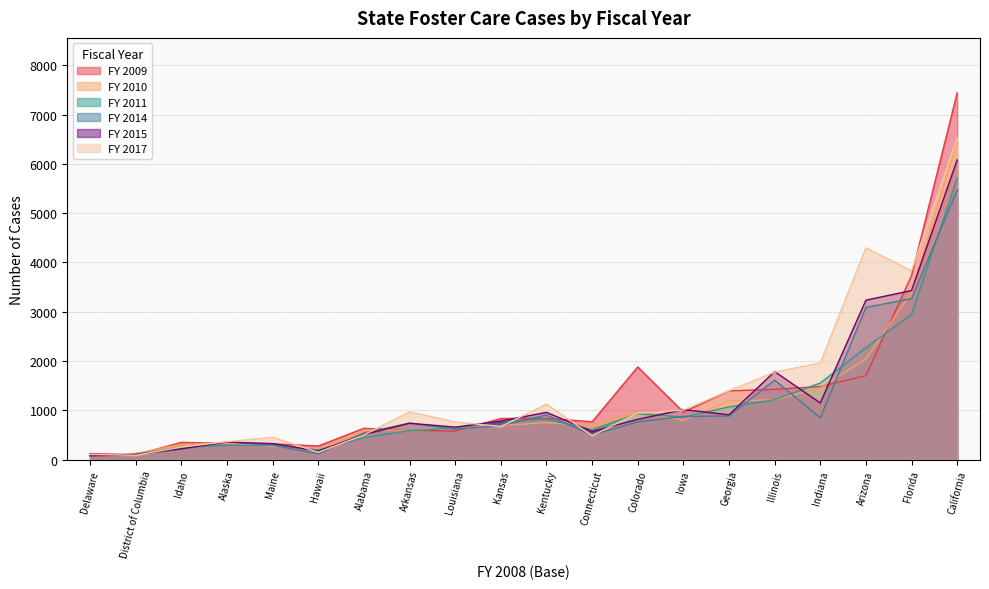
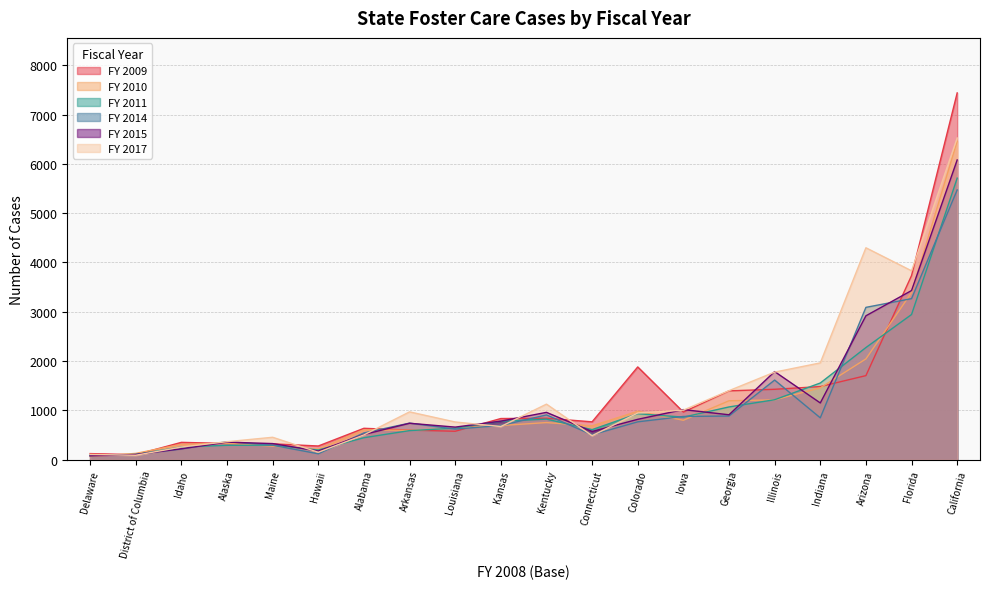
  {
    "FY 2009": {
      "Hawaii": 300,
      "Kansas": 800,
      "Connecticut": 800,
      "Colorado": 1900,
      "Illinois": 1400,
      "Arizona": 1700,
      "Florida": 3700,
      "California": 7400
    },
    "FY 2015": {
      "Indiana": 1200,
-     "Arizona": 3200,
+     "Arizona": 2900,
      "California": 6100
    }
  }
